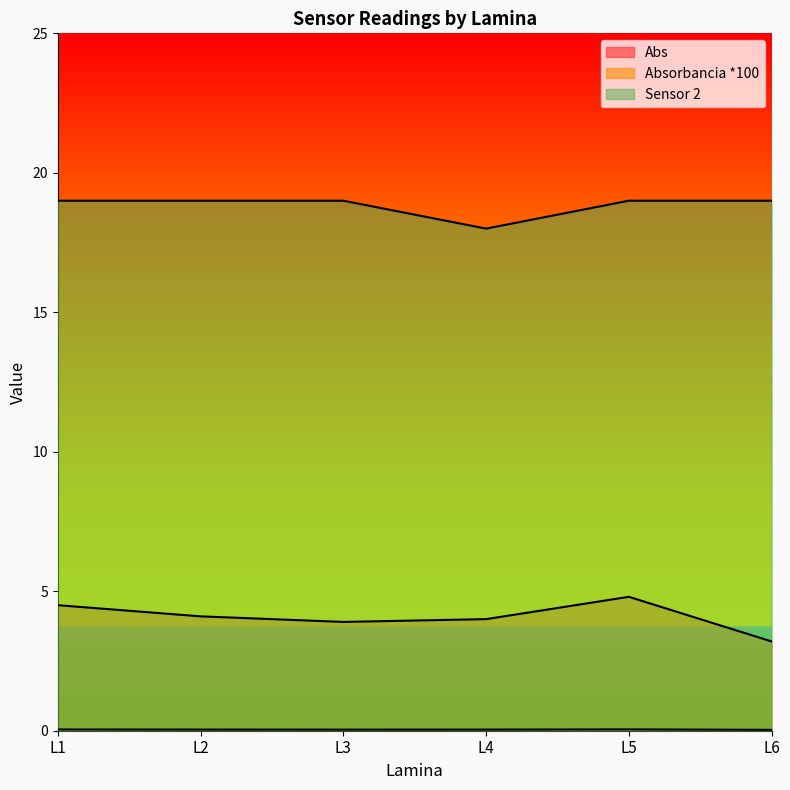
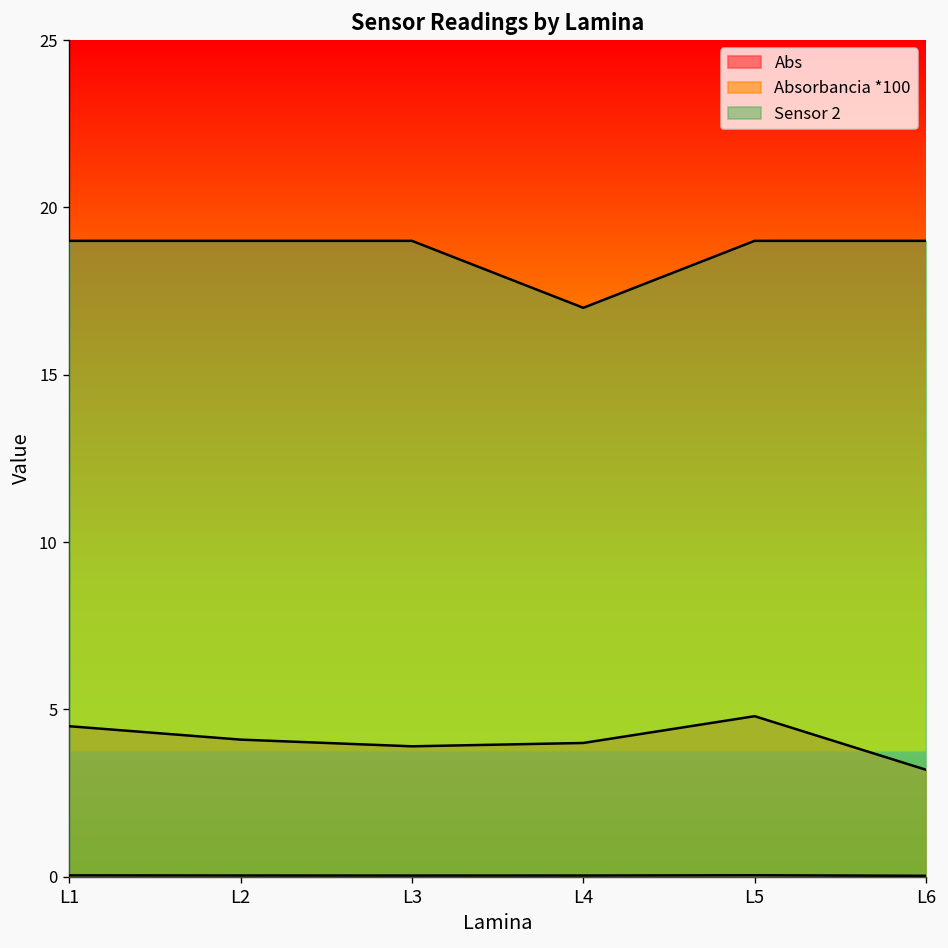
  {
    "Abs": {
      "L1": 0,
      "L2": 0,
      "L3": 0,
      "L4": 0,
      "L5": 0,
      "L6": 0
    },
    "Absorbancia *100": {
      "L1": 4.5,
      "L2": 4.1,
      "L3": 3.9,
      "L4": 4,
      "L5": 4.8,
      "L6": 3.2
    },
    "Sensor 2": {
      "L1": 19,
      "L2": 19,
      "L3": 19,
-     "L4": 18,
+     "L4": 17,
      "L5": 19,
      "L6": 19
    }
  }
